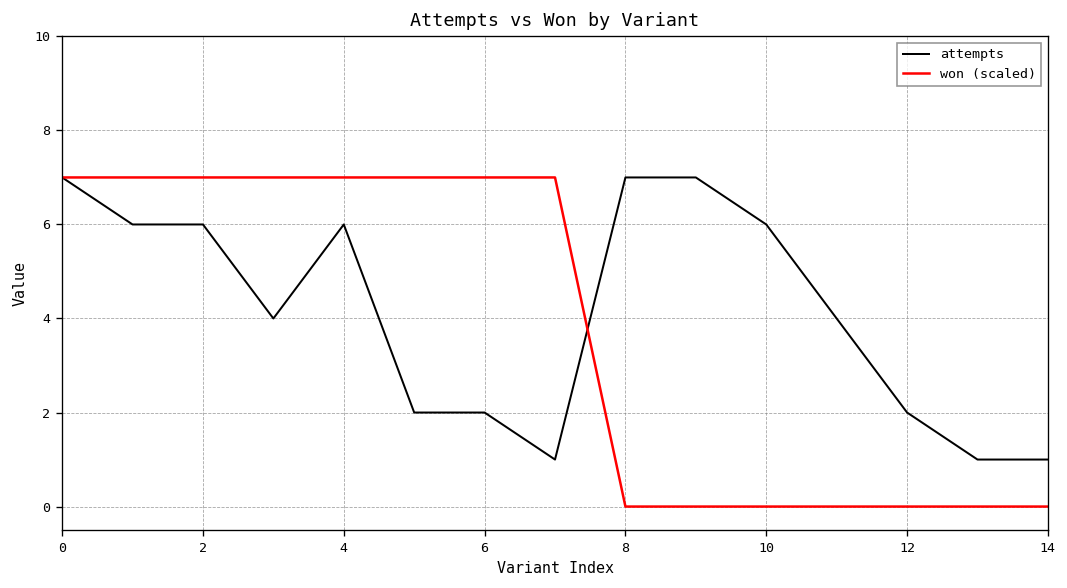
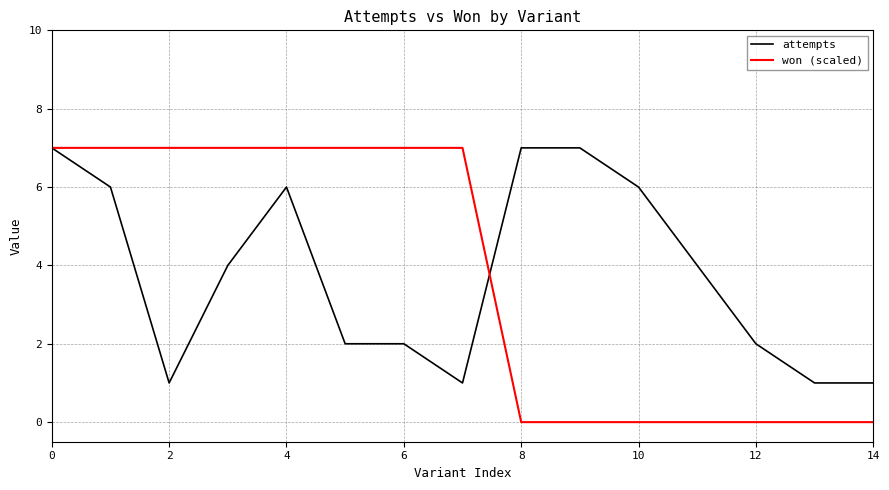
  {
    "attempts": {
-     "2": 6,
+     "2": 1,
      "4": 6,
      "6": 2,
      "8": 7,
      "10": 6,
      "12": 2,
      "14": 1
    },
    "won (scaled)": {
      "2": 7,
      "4": 7,
      "6": 7,
      "8": 0,
      "10": 0,
      "12": 0,
      "14": 0
    }
  }
